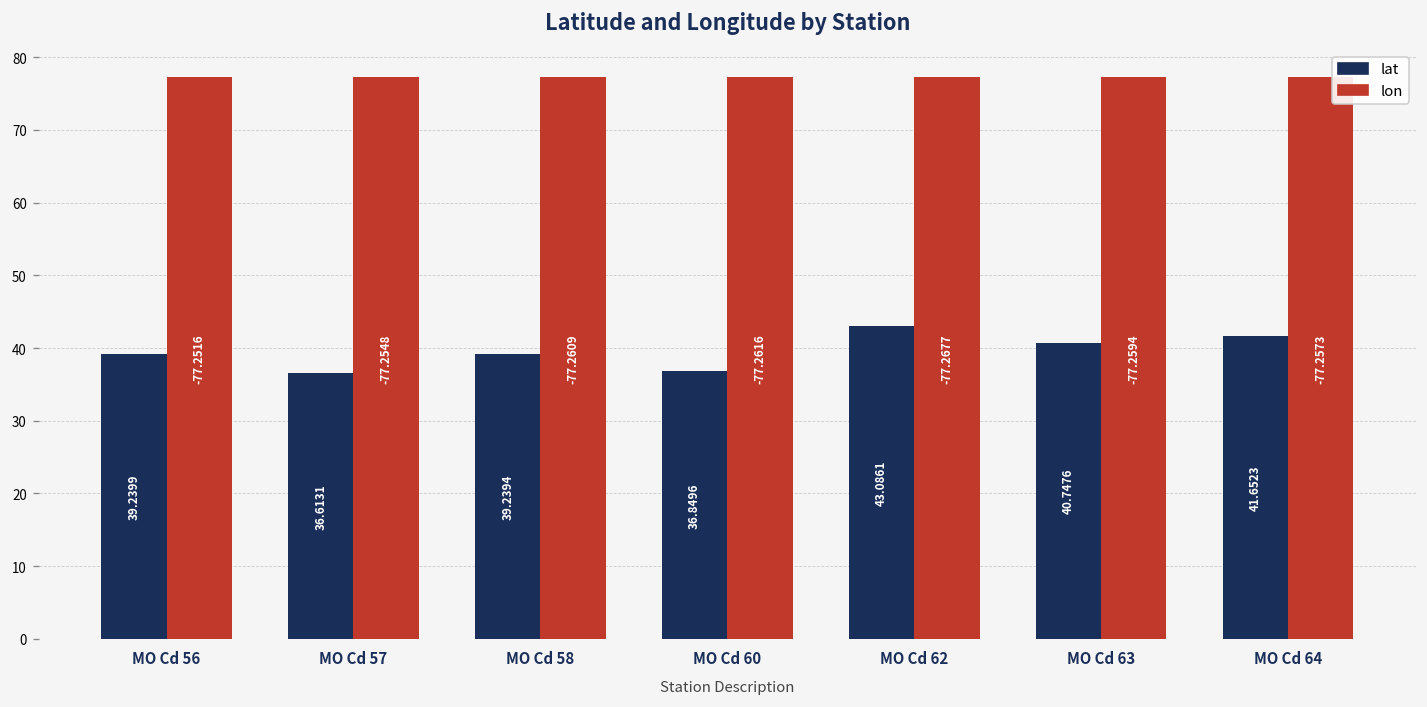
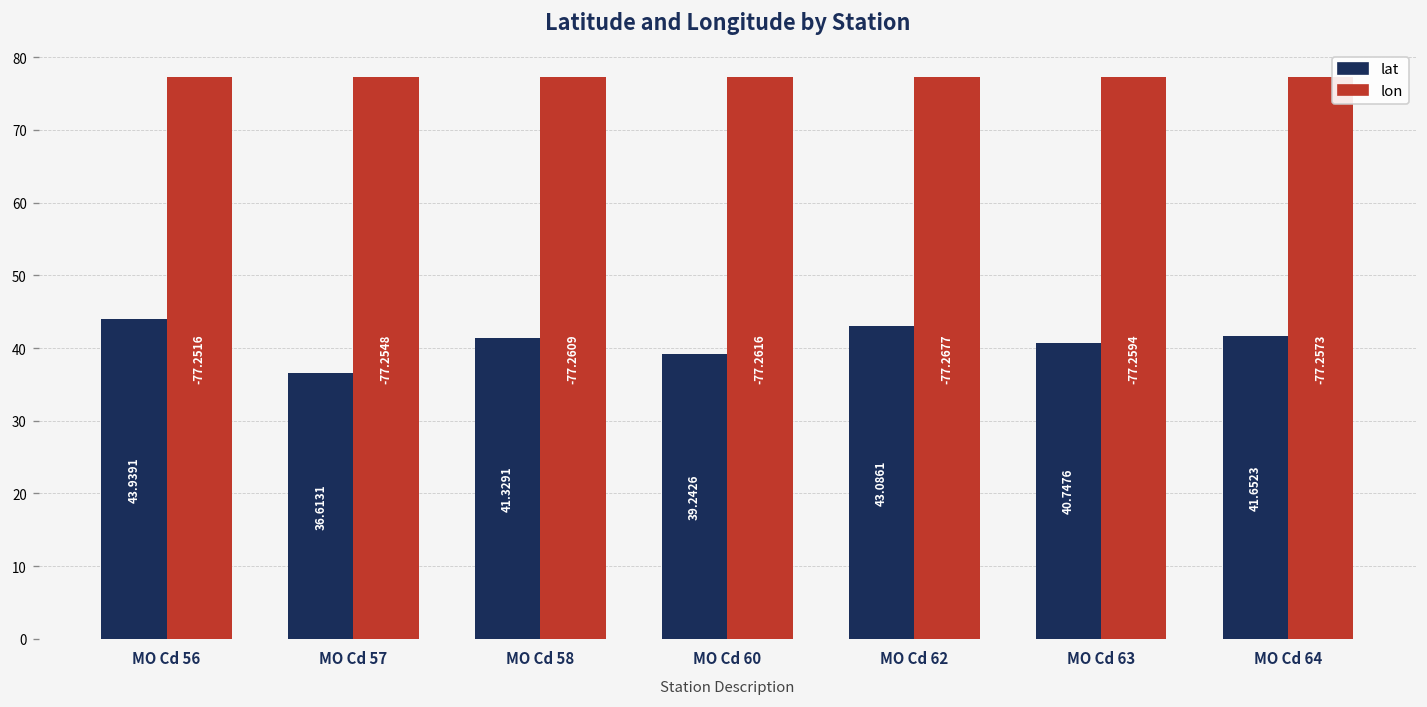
  {
    "lat": {
-     "MO Cd 56": 39.2399,
+     "MO Cd 56": 43.9391,
      "MO Cd 57": 36.6131,
-     "MO Cd 58": 39.2394,
-     "MO Cd 60": 36.8496,
+     "MO Cd 58": 41.3291,
+     "MO Cd 60": 39.2426,
      "MO Cd 62": 43.0861,
      "MO Cd 63": 40.7476,
      "MO Cd 64": 41.6523
    }
  }
